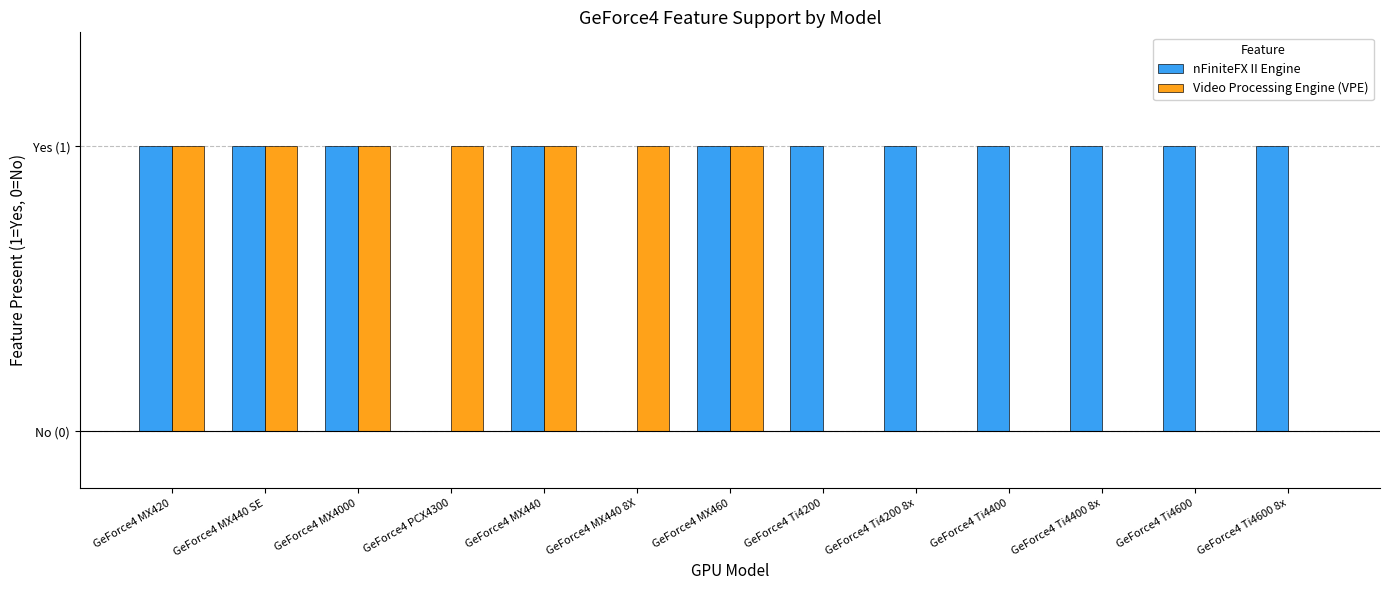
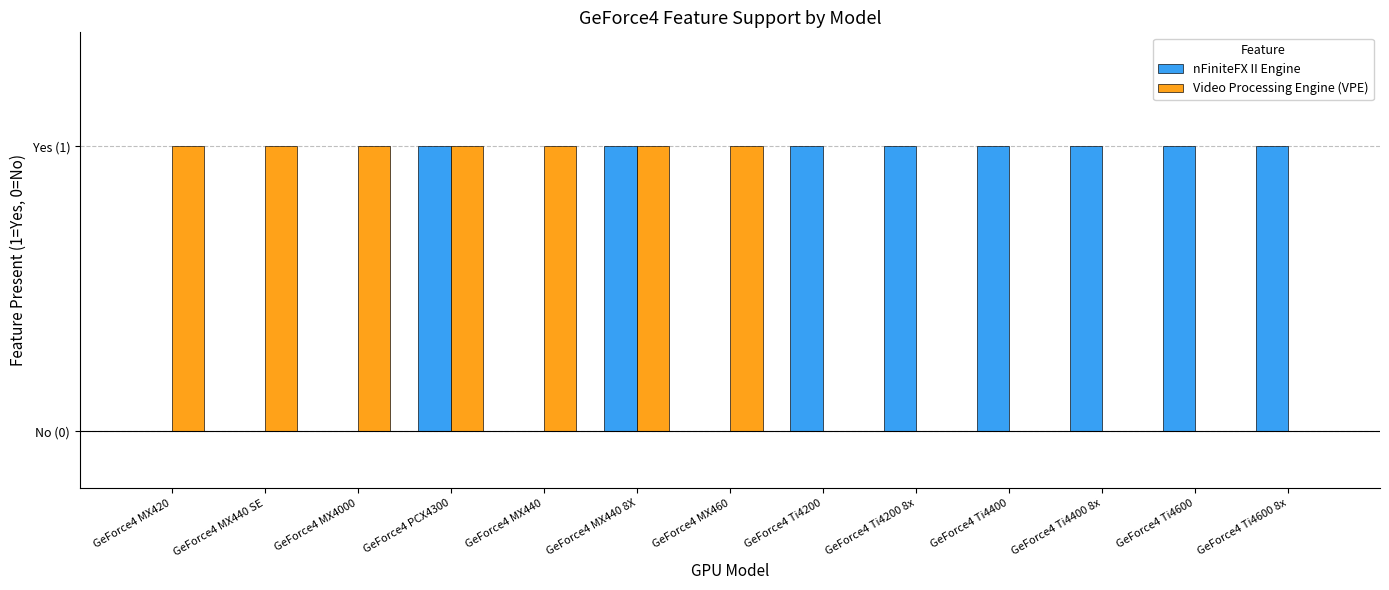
  {
    "nFiniteFX II Engine": {
-     "GeForce4 MX420": "Yes (1)",
-     "GeForce4 MX440 SE": "Yes (1)",
-     "GeForce4 MX4000": "Yes (1)",
-     "GeForce4 PCX4300": "Yes (0)",
-     "GeForce4 MX440": "Yes (1)",
-     "GeForce4 MX440 8X": "Yes (0)",
-     "GeForce4 MX460": "Yes (1)",
+     "GeForce4 MX420": "Yes (0)",
+     "GeForce4 MX440 SE": "Yes (0)",
+     "GeForce4 MX4000": "Yes (0)",
+     "GeForce4 PCX4300": "Yes (1)",
+     "GeForce4 MX440": "Yes (0)",
+     "GeForce4 MX440 8X": "Yes (1)",
+     "GeForce4 MX460": "Yes (0)",
      "GeForce4 Ti4200": "Yes (1)",
      "GeForce4 Ti4200 8x": "Yes (1)",
      "GeForce4 Ti4400": "Yes (1)",
      "GeForce4 Ti4400 8x": "Yes (1)",
      "GeForce4 Ti4600": "Yes (1)",
      "GeForce4 Ti4600 8x": "Yes (1)"
    },
    "Video Processing Engine (VPE)": {
      "GeForce4 MX420": "Yes (1)",
      "GeForce4 MX440 SE": "Yes (1)",
      "GeForce4 MX4000": "Yes (1)",
      "GeForce4 PCX4300": "Yes (1)",
      "GeForce4 MX440": "Yes (1)",
      "GeForce4 MX440 8X": "Yes (1)",
      "GeForce4 MX460": "Yes (1)",
      "GeForce4 Ti4200": "Yes (0)",
      "GeForce4 Ti4200 8x": "Yes (0)",
      "GeForce4 Ti4400": "Yes (0)",
      "GeForce4 Ti4400 8x": "Yes (0)",
      "GeForce4 Ti4600": "Yes (0)",
      "GeForce4 Ti4600 8x": "Yes (0)"
    }
  }
